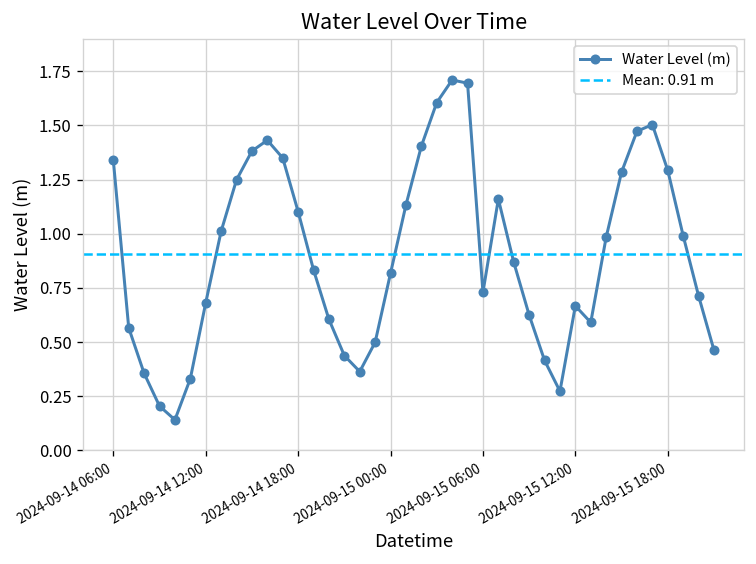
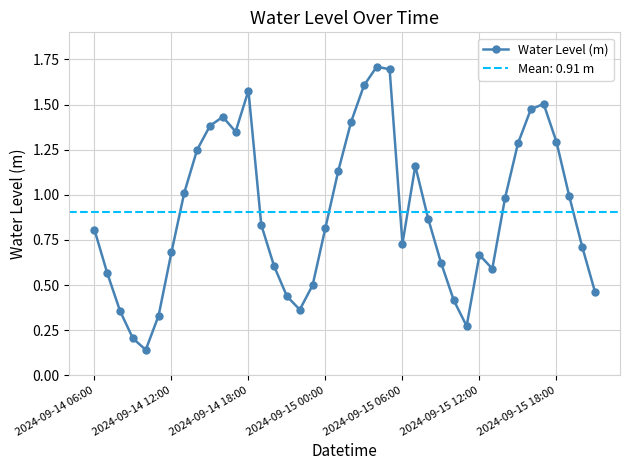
  {
-   "2024-09-14 06:00": 1.34,
+   "2024-09-14 06:00": 0.81,
    "2024-09-14 12:00": 0.68,
-   "2024-09-14 18:00": 1.10,
+   "2024-09-14 18:00": 1.58,
    "2024-09-15 00:00": 0.82,
    "2024-09-15 06:00": 0.73,
    "2024-09-15 12:00": 0.67,
    "2024-09-15 18:00": 1.29
  }
